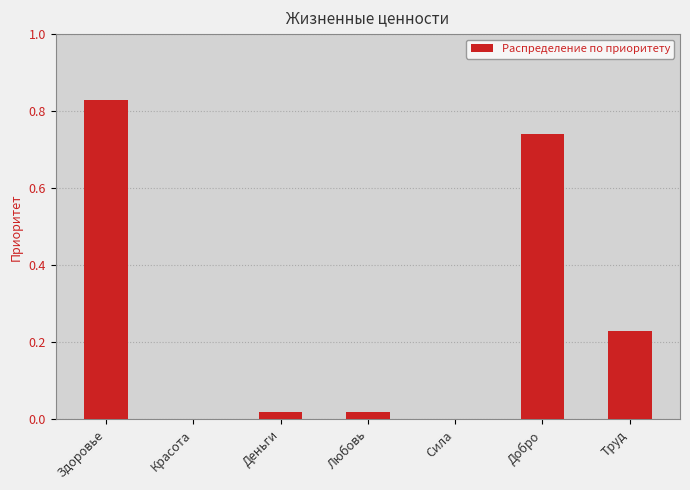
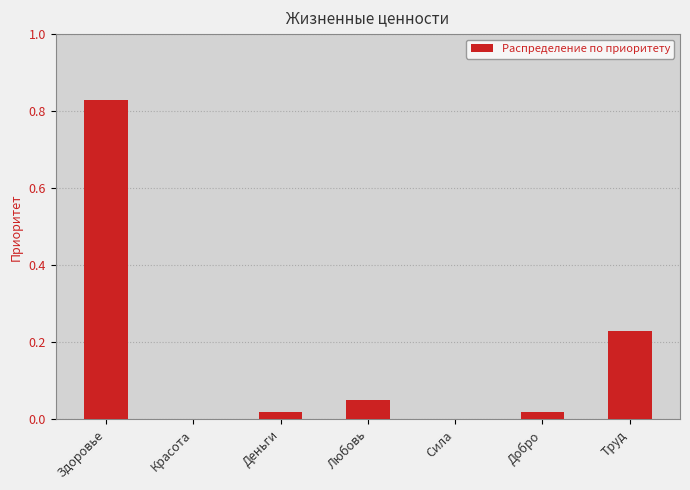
  {
    "Здоровье": 0.83,
    "Красота": 0.00,
    "Деньги": 0.02,
-   "Любовь": 0.02,
+   "Любовь": 0.05,
    "Сила": 0.00,
-   "Добро": 0.74,
+   "Добро": 0.02,
    "Труд": 0.23
  }
